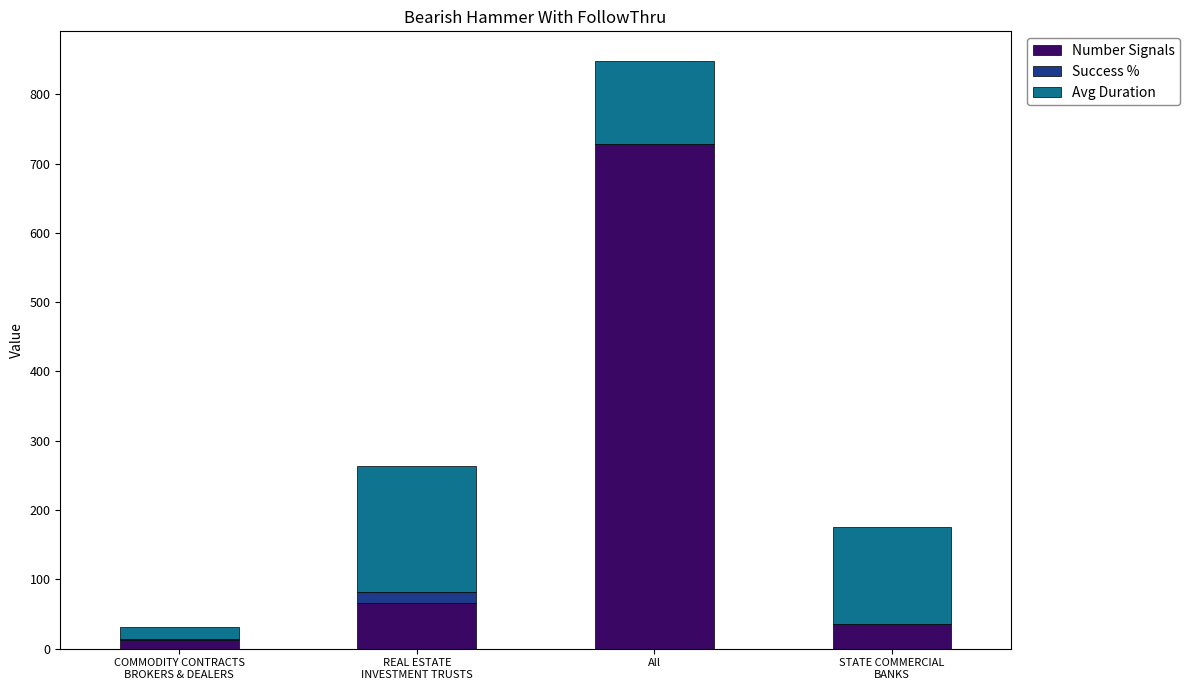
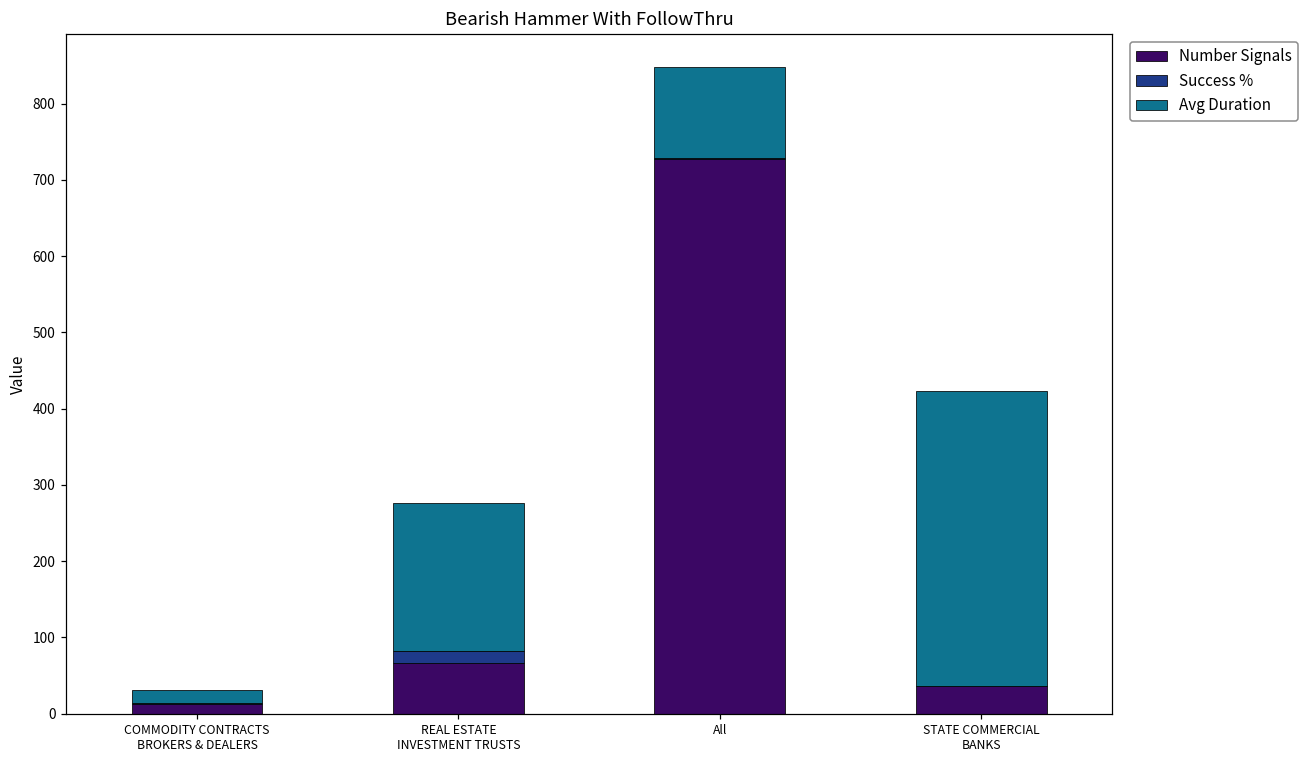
  {
    "Number Signals": {
      "COMMODITY CONTRACTS BROKERS & DEALERS": 10,
      "REAL ESTATE INVESTMENT TRUSTS": 70,
      "All": 730,
      "STATE COMMERCIAL BANKS": 40
    },
    "Success %": {
      "REAL ESTATE INVESTMENT TRUSTS": 20
    },
    "Avg Duration": {
      "COMMODITY CONTRACTS BROKERS & DEALERS": 20,
-     "REAL ESTATE INVESTMENT TRUSTS": 180,
+     "REAL ESTATE INVESTMENT TRUSTS": 190,
      "All": 120,
-     "STATE COMMERCIAL BANKS": 140
+     "STATE COMMERCIAL BANKS": 390
    }
  }
